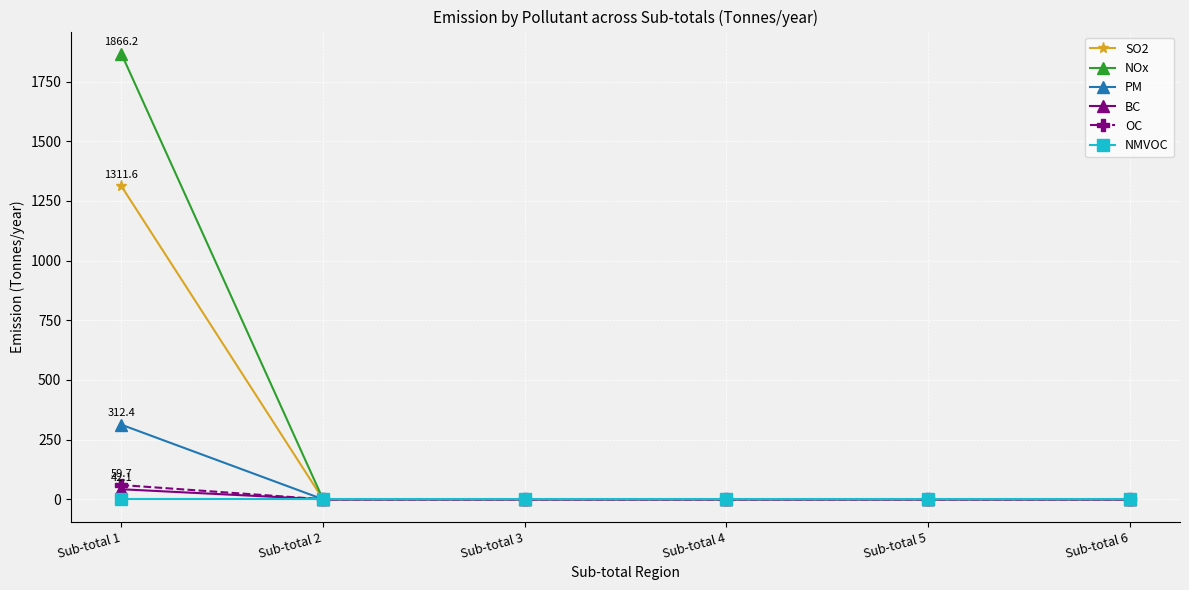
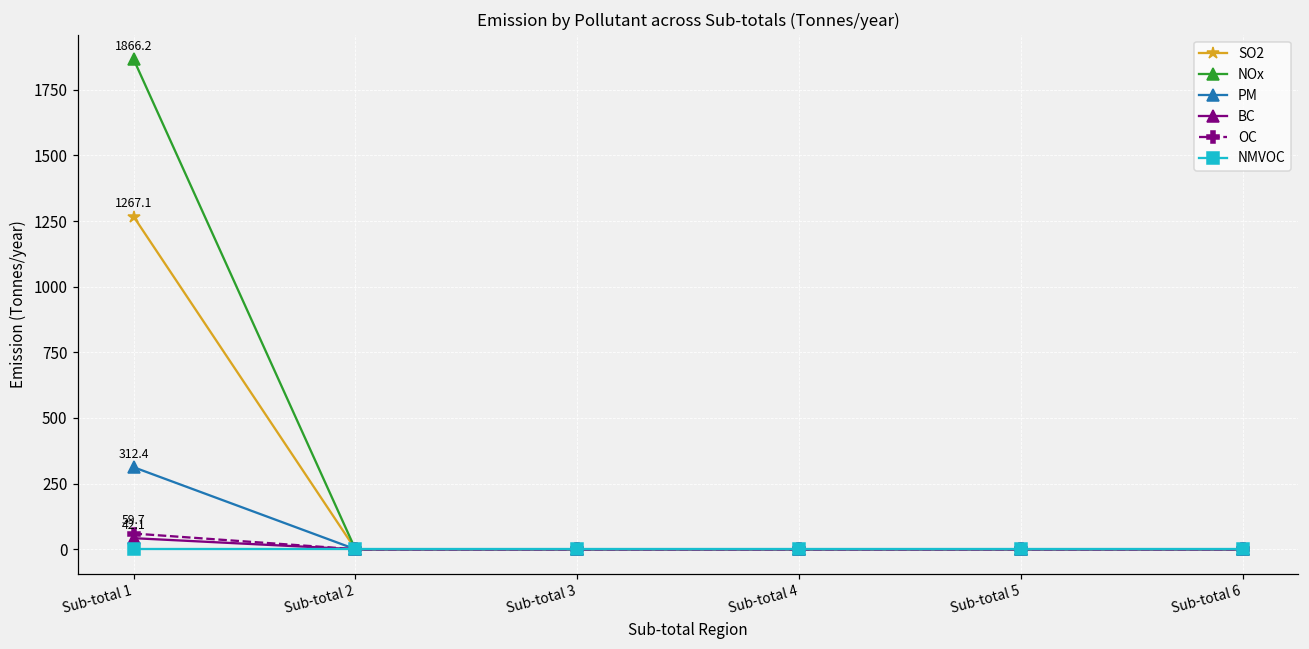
  {
    "SO2": {
-     "Sub-total 1": 1311.6
+     "Sub-total 1": 1267.1
    },
    "NOx": {
      "Sub-total 1": 1866.2
    },
    "PM": {
      "Sub-total 1": 312.4
    },
    "NMVOC": {
      "Sub-total 1": 0
    }
  }
